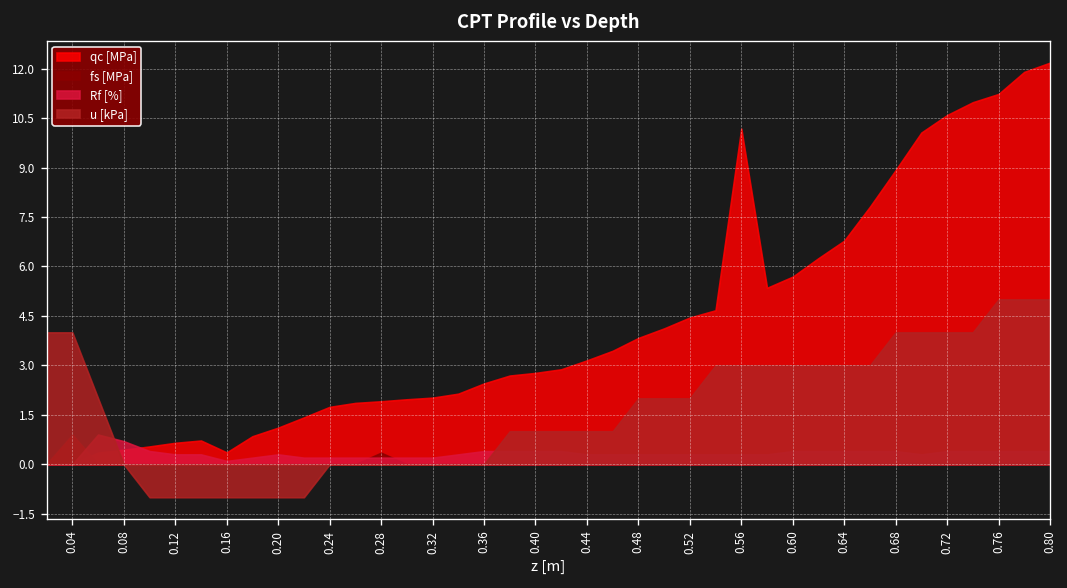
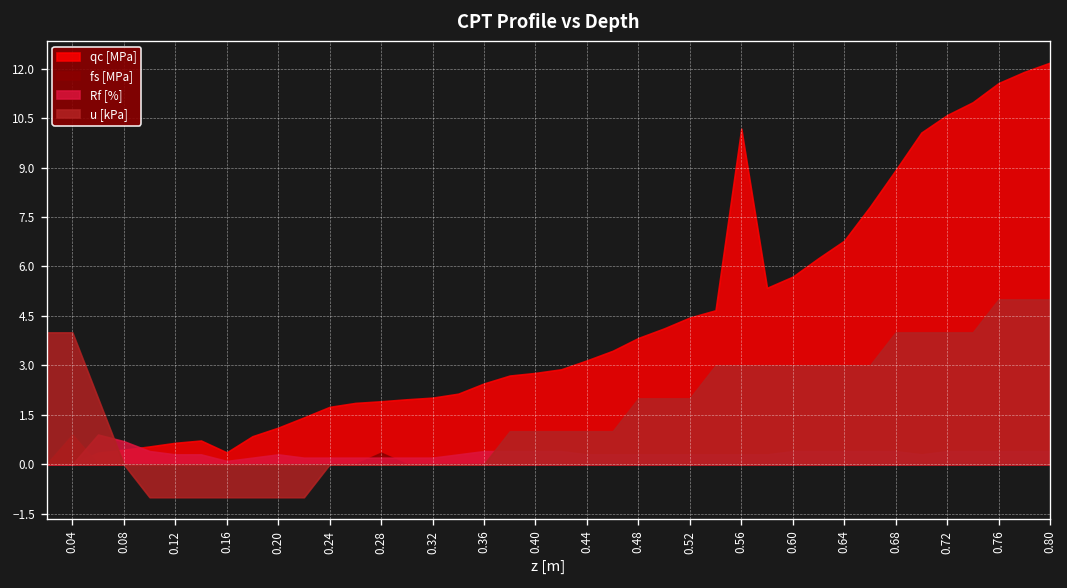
  {
    "qc [MPa]": {
      "0.08": 0.4,
      "0.12": 0.7,
      "0.16": 0.4,
      "0.20": 1.1,
      "0.24": 1.7,
      "0.28": 1.9,
      "0.32": 2.0,
      "0.36": 2.5,
      "0.40": 2.8,
      "0.44": 3.2,
      "0.48": 3.8,
      "0.52": 4.5,
      "0.56": 10.2,
      "0.60": 5.7,
      "0.64": 6.8,
      "0.68": 8.9,
      "0.72": 10.6,
-     "0.76": 11.2,
+     "0.76": 11.6,
      "0.80": 12.2
    },
    "fs [MPa]": {
      "0.04": 0.9,
      "0.28": 0.4
    }
  }
